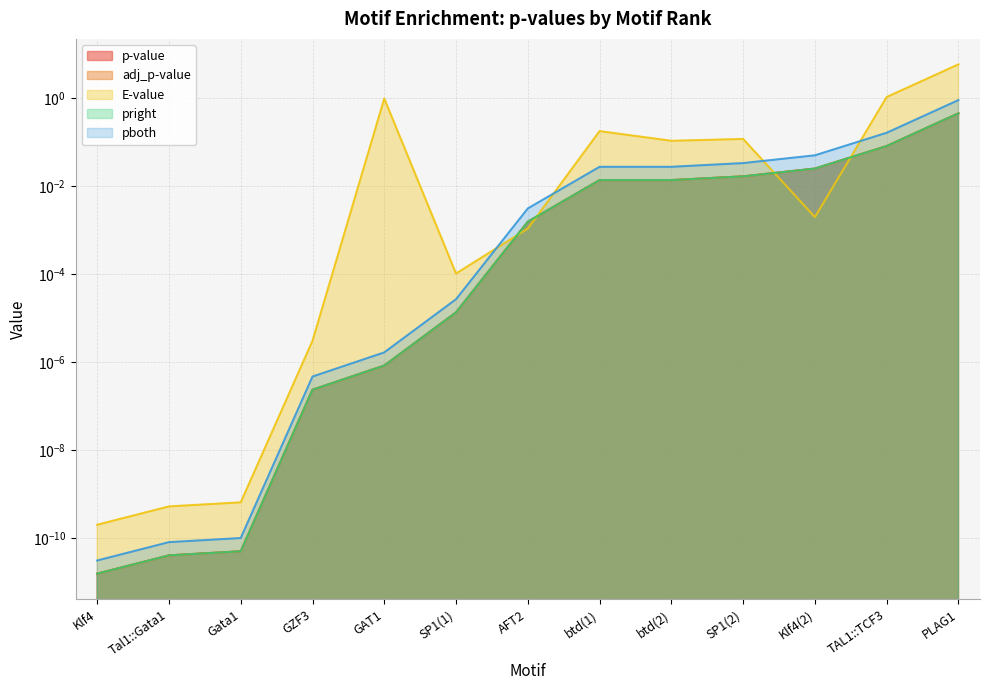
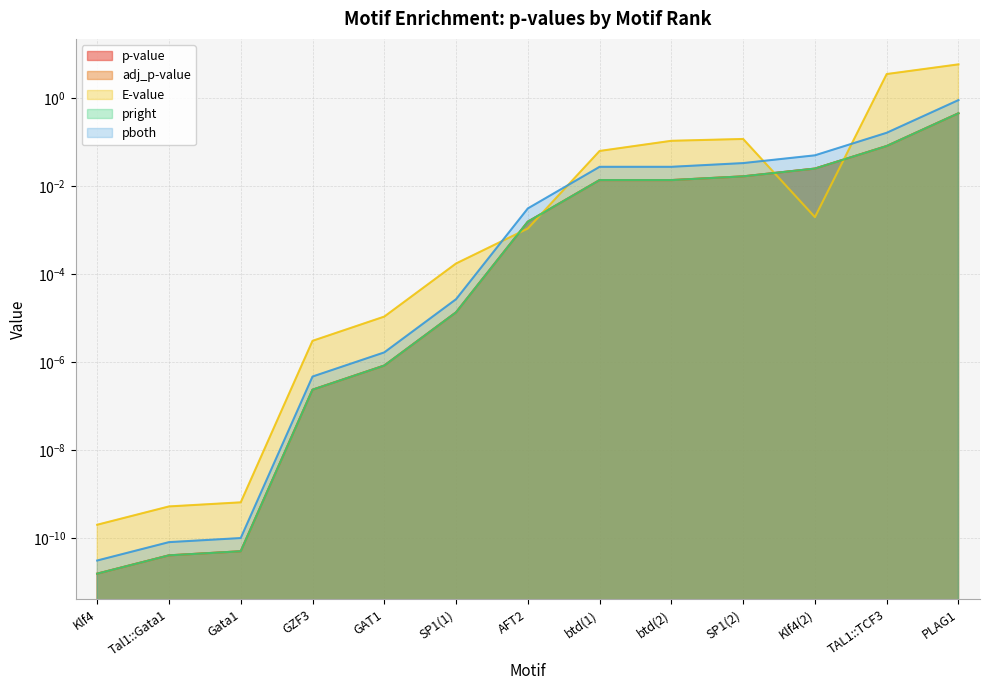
  {
    "E-value": {
      "Klf4": 0.0000000002,
      "Tal1::Gata1": 0.0000000005,
      "Gata1": 0.0000000006,
      "GZF3": 0.000003,
-     "GAT1": 1,
-     "SP1(1)": 0.00010,
+     "GAT1": 0,
+     "SP1(1)": 0.00018,
      "AFT2": 0.0011,
-     "btd(1)": 0.18,
+     "btd(1)": 0.06,
      "btd(2)": 0.11,
      "SP1(2)": 0.12,
      "Klf4(2)": 0.002,
-     "TAL1::TCF3": 1.1,
+     "TAL1::TCF3": 4,
      "PLAG1": 6
    }
  }
